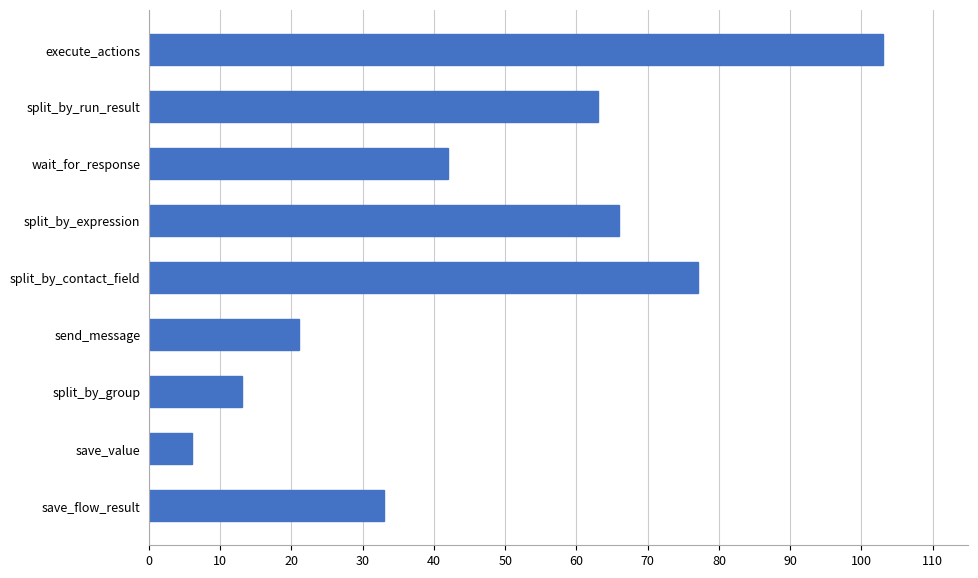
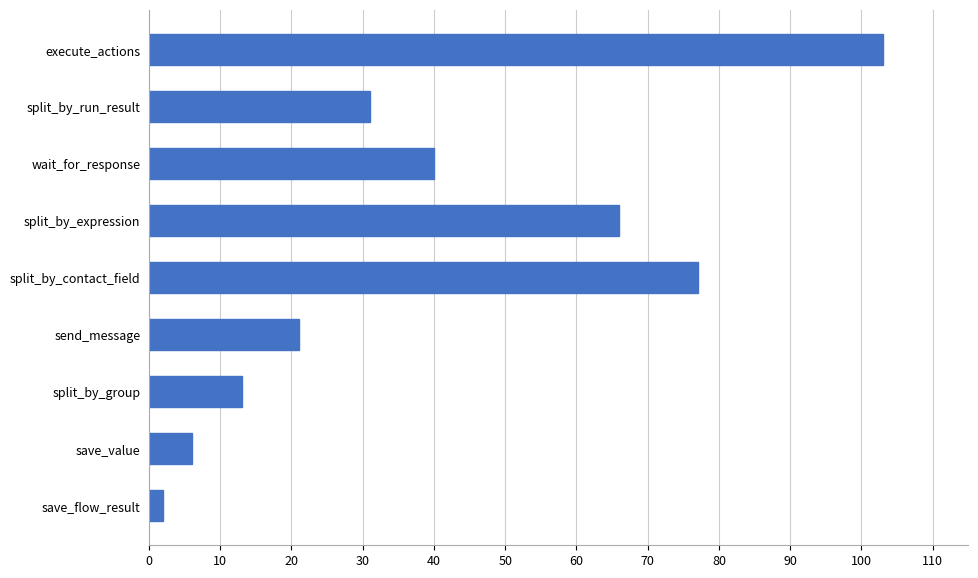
  {
    "execute_actions": 103,
-   "split_by_run_result": 63,
-   "wait_for_response": 42,
+   "split_by_run_result": 31,
+   "wait_for_response": 40,
    "split_by_expression": 66,
    "split_by_contact_field": 77,
    "send_message": 21,
    "split_by_group": 13,
    "save_value": 6,
-   "save_flow_result": 33
+   "save_flow_result": 2
  }
